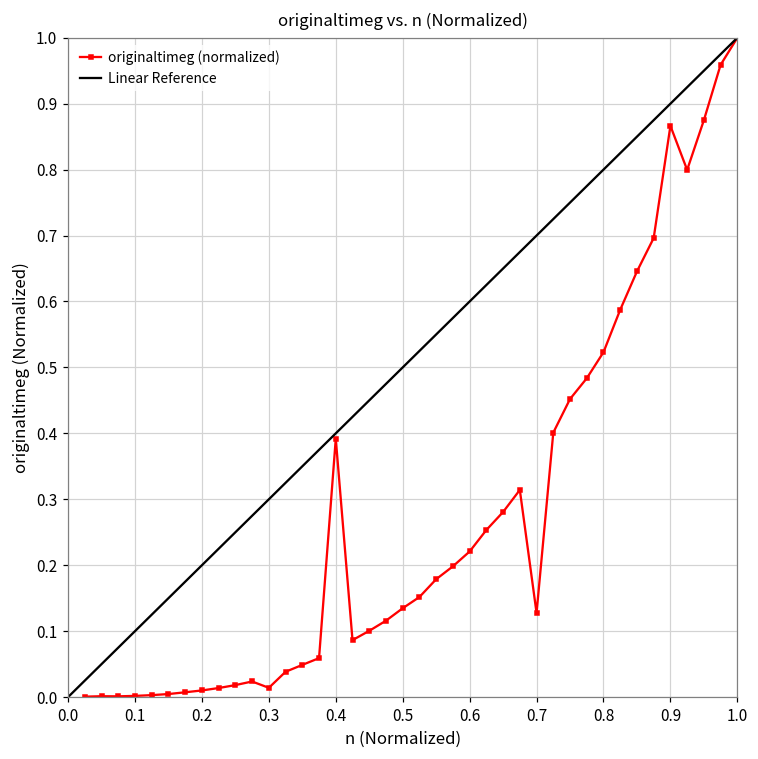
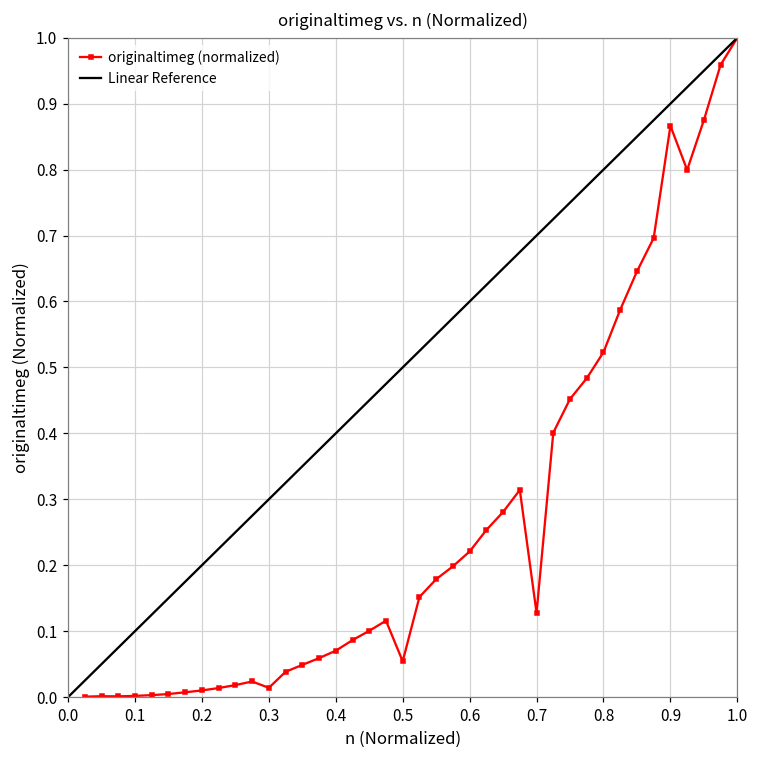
  {
    "originaltimeg (normalized)": {
      "0.1": 0.00,
      "0.2": 0.01,
      "0.3": 0.01,
-     "0.4": 0.39,
-     "0.5": 0.13,
+     "0.4": 0.07,
+     "0.5": 0.05,
      "0.6": 0.22,
      "0.7": 0.13,
      "0.8": 0.52,
      "0.9": 0.87
    },
    "Linear Reference": {
      "0.0": 0.00
    }
  }
